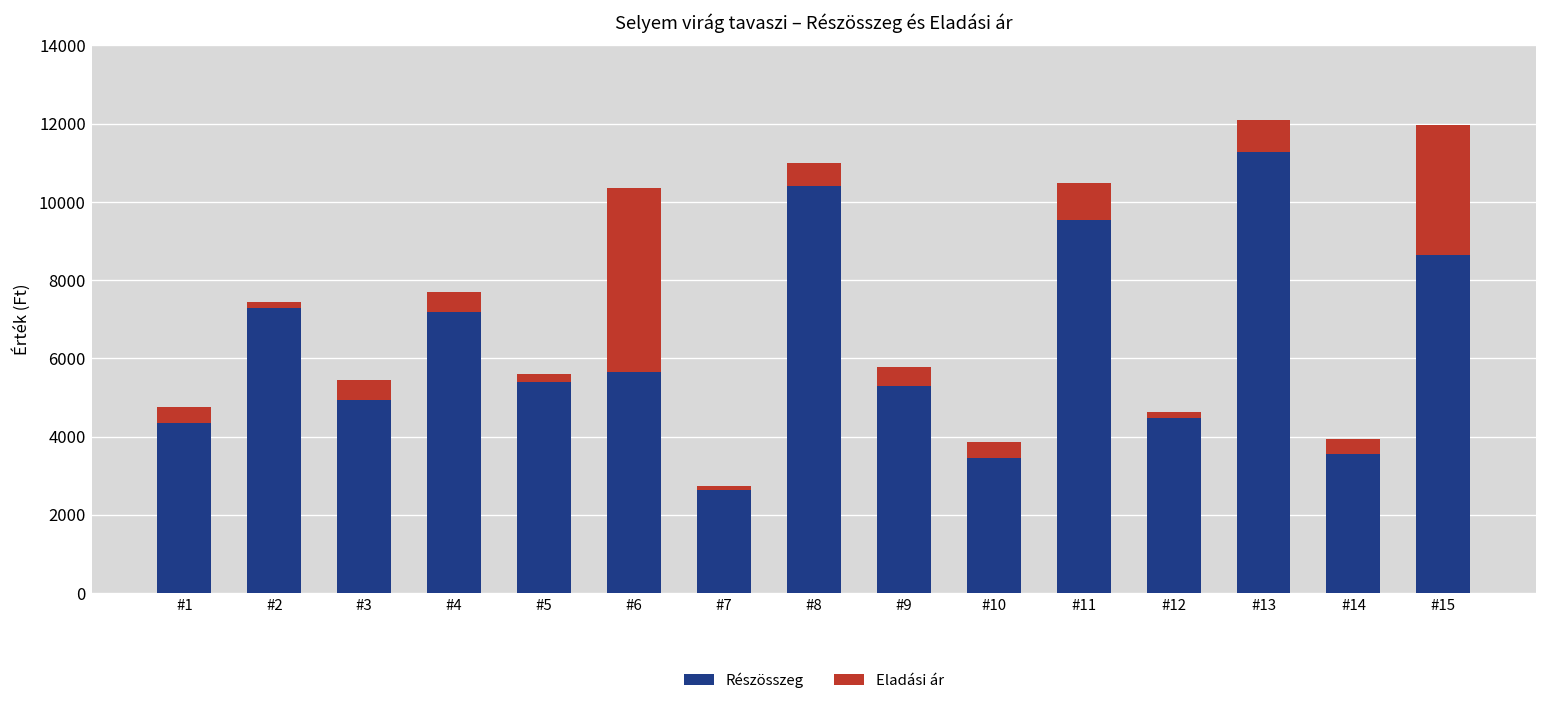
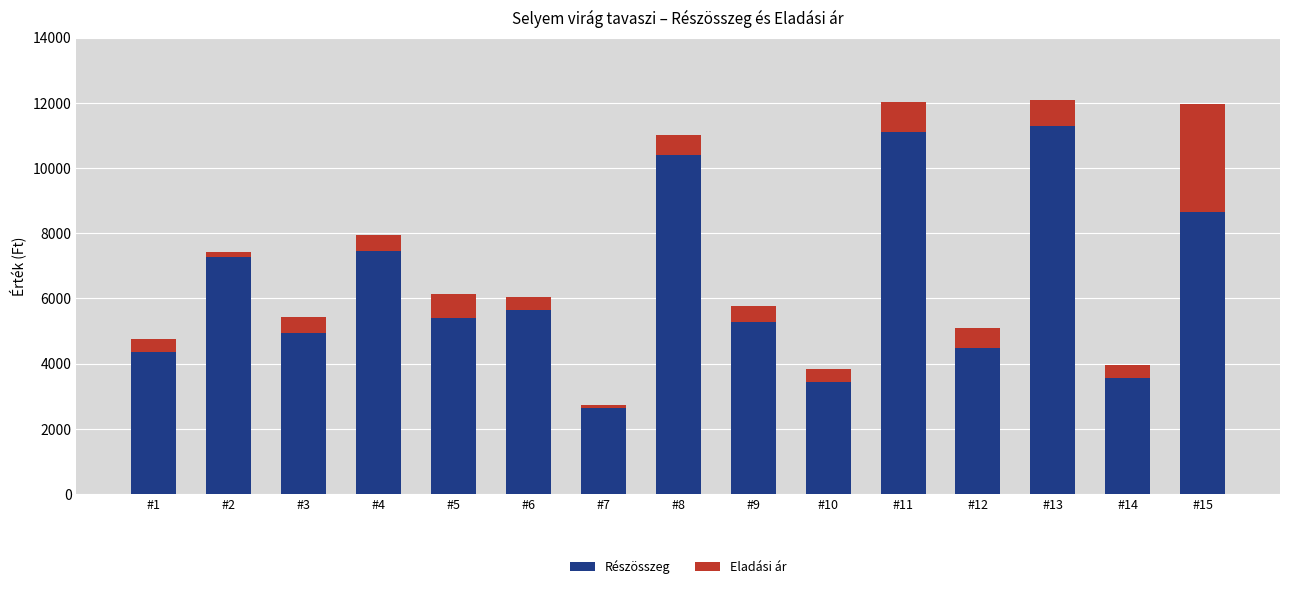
  {
    "Részösszeg": {
      "#1": 4400,
      "#2": 7300,
      "#3": 4900,
-     "#4": 7200,
+     "#4": 7400,
      "#5": 5400,
      "#6": 5700,
      "#7": 2600,
      "#8": 10400,
      "#9": 5300,
      "#10": 3500,
-     "#11": 9500,
+     "#11": 11100,
      "#12": 4500,
      "#13": 11300,
      "#14": 3500,
      "#15": 8600
    },
    "Eladási ár": {
      "#1": 400,
      "#2": 200,
      "#3": 500,
      "#4": 500,
-     "#5": 200,
-     "#6": 4700,
+     "#5": 700,
+     "#6": 400,
      "#7": 100,
      "#8": 600,
      "#9": 500,
      "#10": 400,
      "#11": 900,
-     "#12": 200,
+     "#12": 600,
      "#13": 800,
      "#14": 400,
      "#15": 3300
    }
  }
